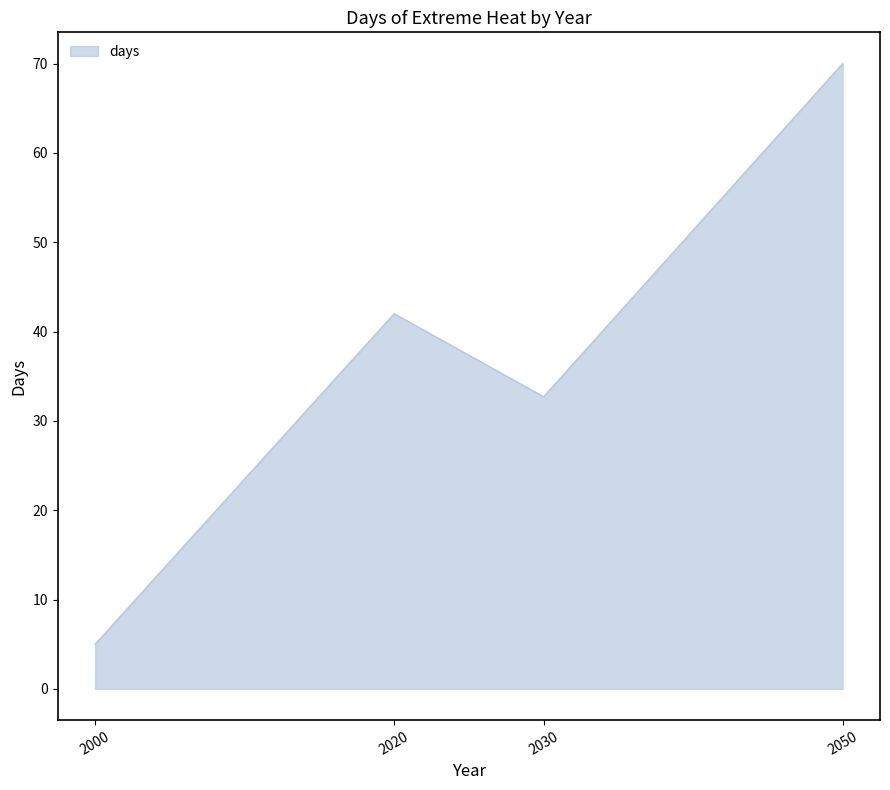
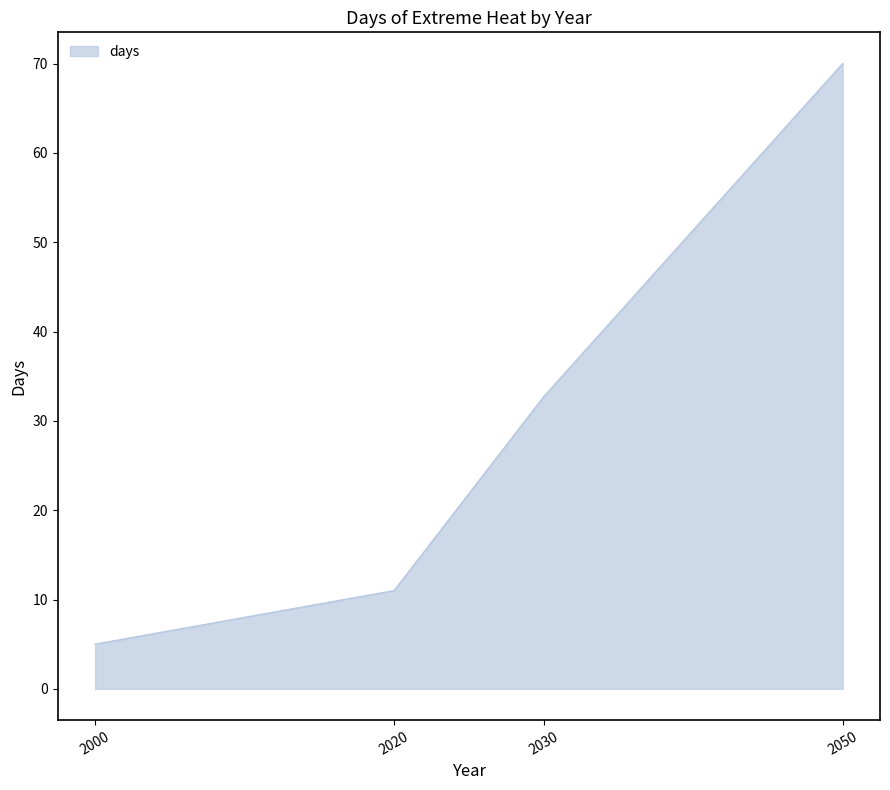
  {
    "2000": 5,
-   "2020": 42,
+   "2020": 11,
    "2030": 33,
    "2050": 70
  }
